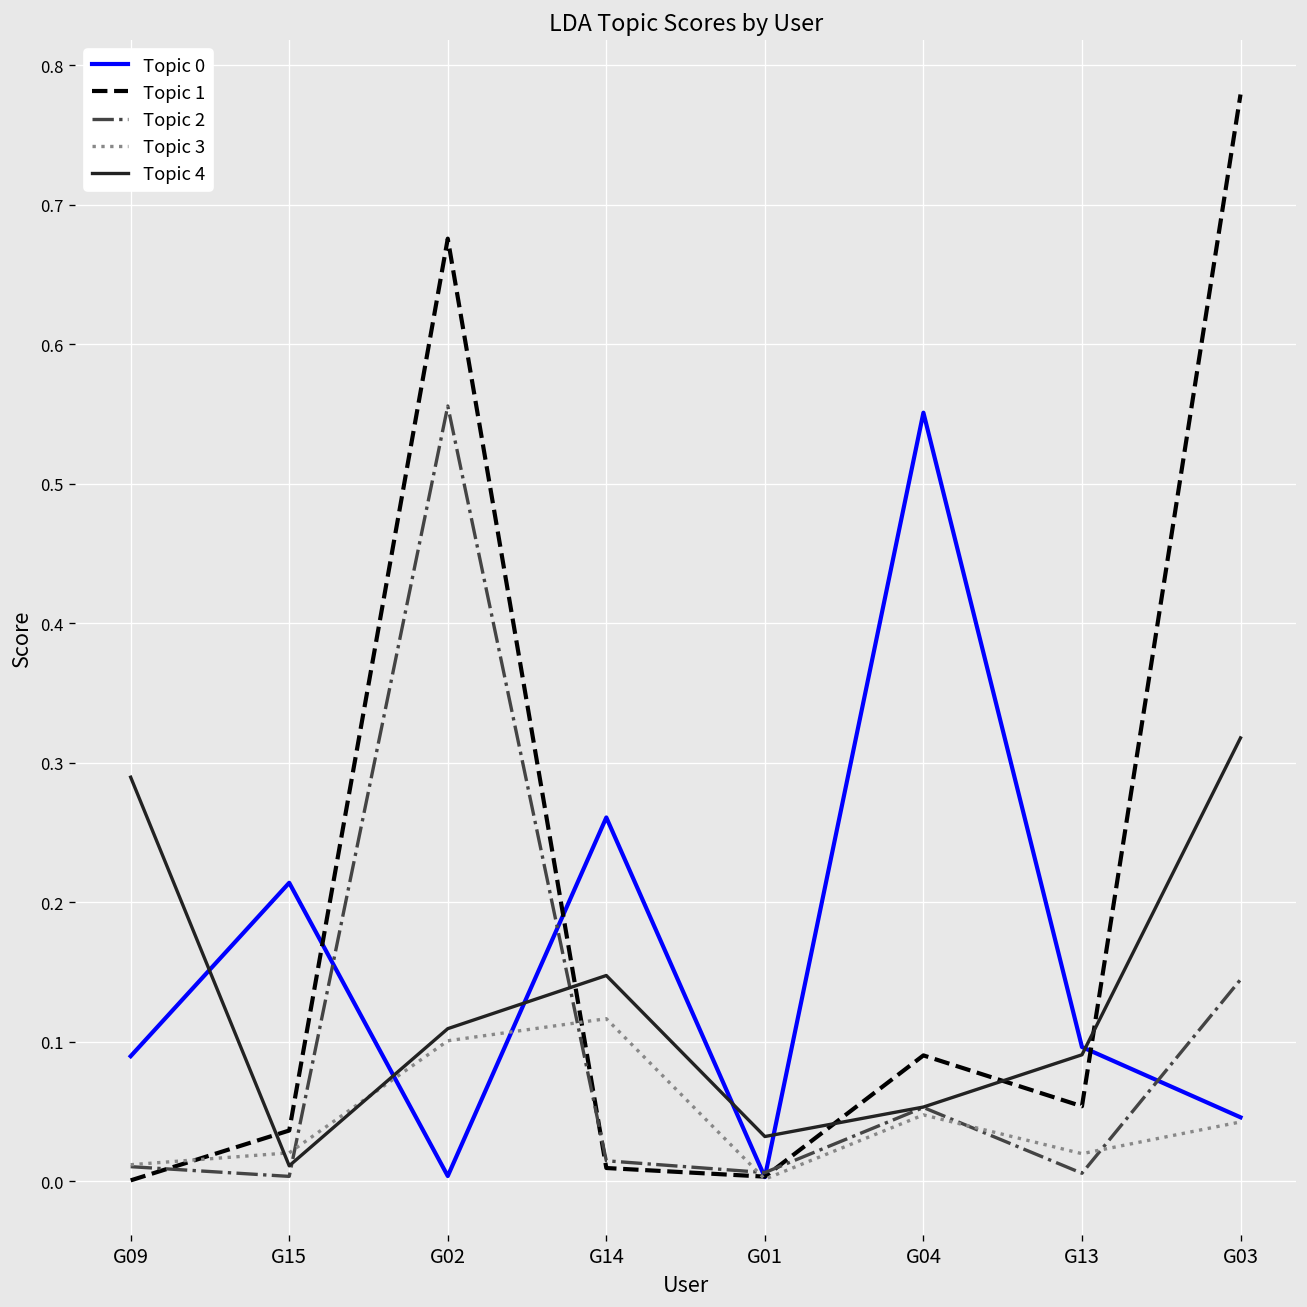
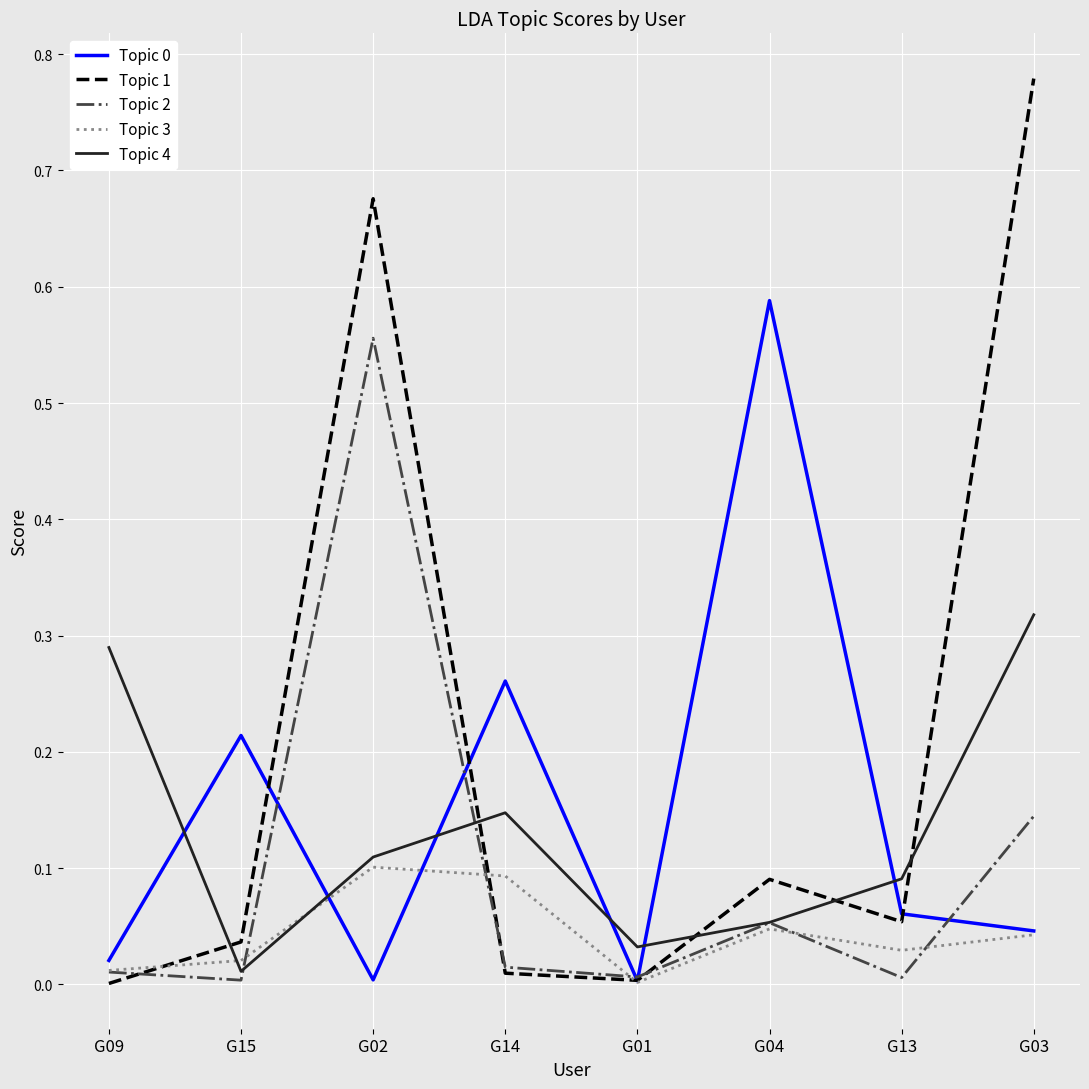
  {
    "Topic 0": {
-     "G09": 0.090,
+     "G09": 0.021,
      "G15": 0.214,
      "G02": 0.004,
      "G14": 0.261,
-     "G04": 0.551,
-     "G13": 0.096,
+     "G04": 0.588,
+     "G13": 0.061,
      "G03": 0.046
    },
    "Topic 3": {
      "G15": 0.020,
      "G02": 0.101,
-     "G14": 0.117,
+     "G14": 0.093,
      "G04": 0.048,
-     "G13": 0.020,
+     "G13": 0.029,
      "G03": 0.043
    }
  }
